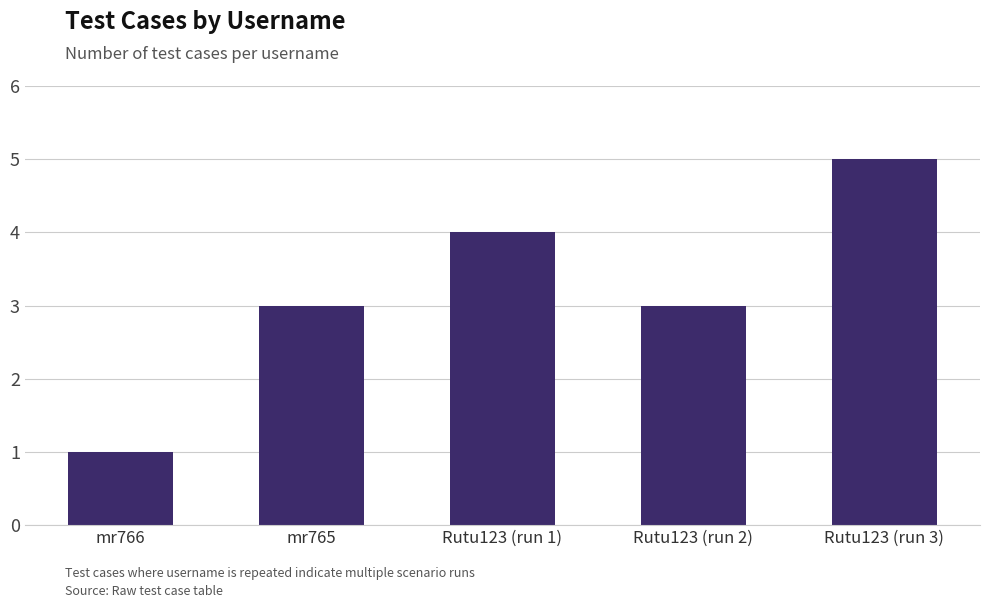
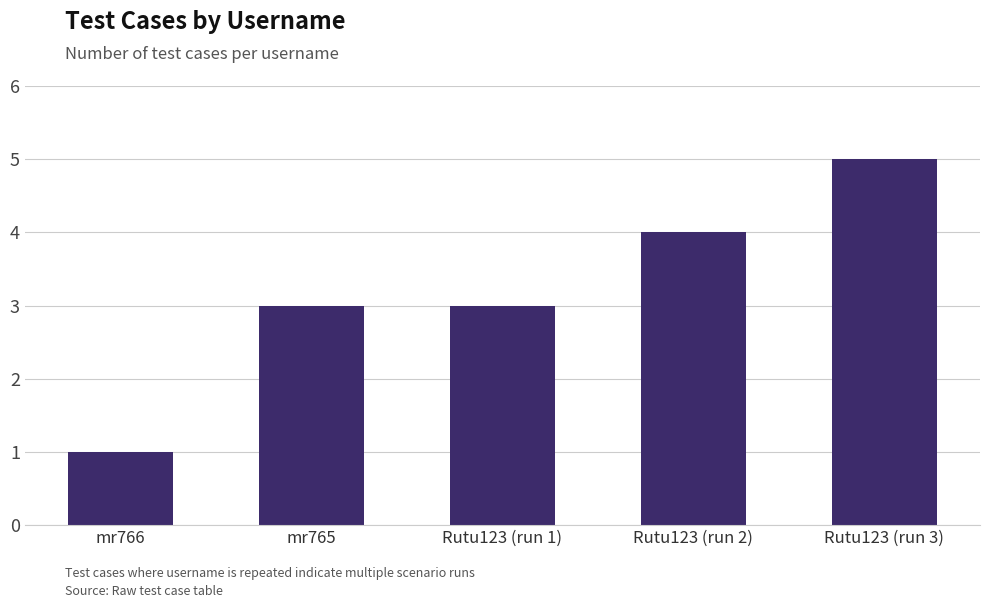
  {
    "mr766": 1,
    "mr765": 3,
-   "Rutu123 (run 1)": 4,
-   "Rutu123 (run 2)": 3,
+   "Rutu123 (run 1)": 3,
+   "Rutu123 (run 2)": 4,
    "Rutu123 (run 3)": 5
  }
